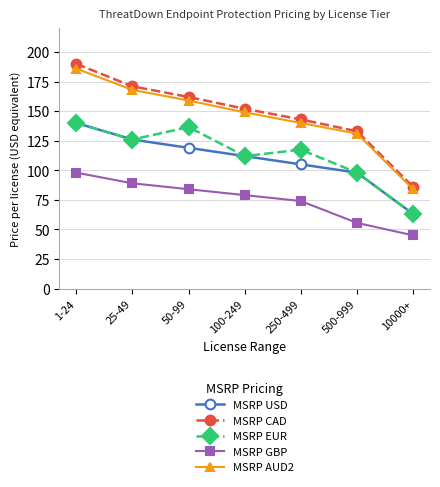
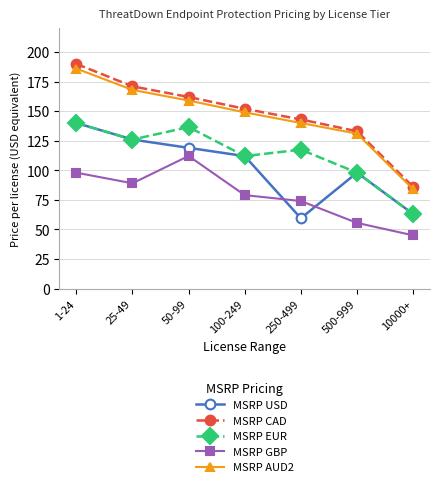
  {
    "MSRP USD": {
      "50-99": 119,
-     "250-499": 105
+     "250-499": 59
    },
    "MSRP CAD": {
      "1-24": 190,
      "25-49": 171,
      "50-99": 162,
      "100-249": 152,
      "250-499": 143
    },
    "MSRP EUR": {
      "50-99": 137,
      "250-499": 117
    },
    "MSRP GBP": {
      "1-24": 98,
      "25-49": 89,
-     "50-99": 84,
+     "50-99": 112,
      "100-249": 79,
      "250-499": 74,
      "500-999": 56,
      "10000+": 45
    },
    "MSRP AUD2": {
      "1-24": 186,
      "25-49": 168,
      "50-99": 159,
      "100-249": 149,
      "250-499": 140
    }
  }
